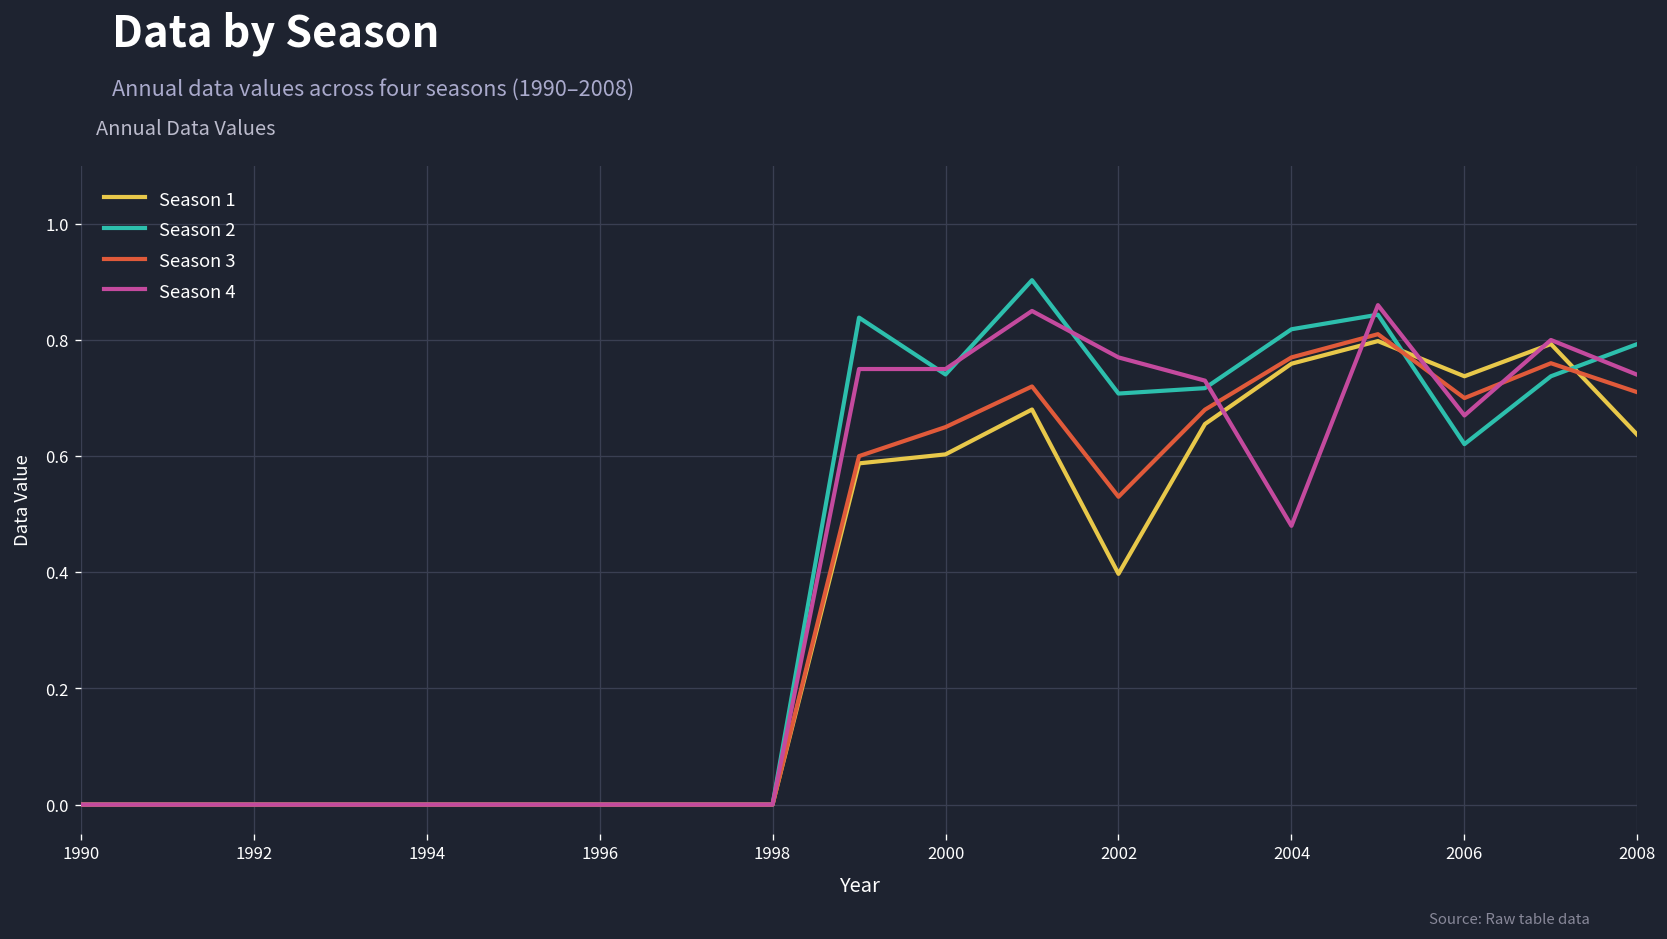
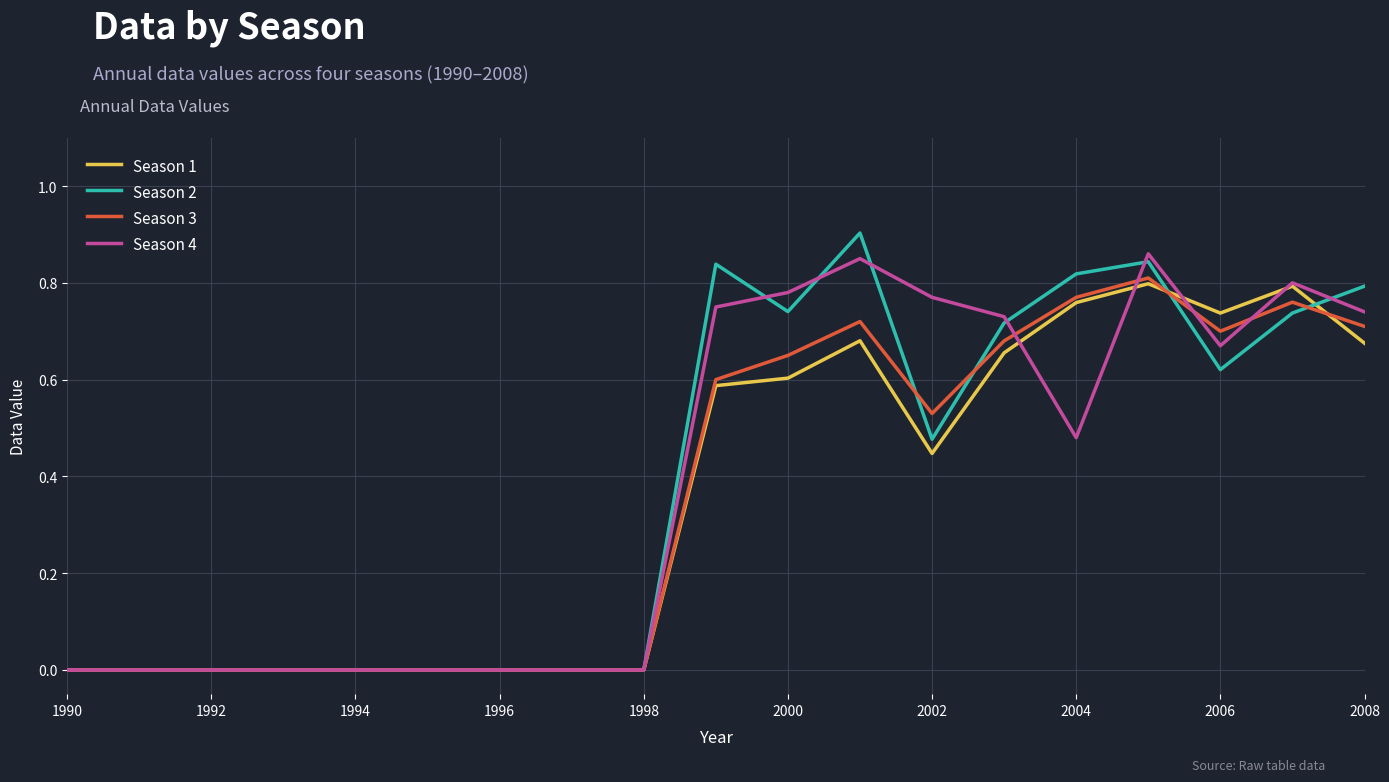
  {
    "Season 1": {
      "2000": 0.60,
-     "2002": 0.40,
+     "2002": 0.45,
      "2004": 0.76,
      "2006": 0.74,
-     "2008": 0.64
+     "2008": 0.68
    },
    "Season 2": {
      "2000": 0.74,
-     "2002": 0.71,
+     "2002": 0.48,
      "2004": 0.82,
      "2006": 0.62,
      "2008": 0.79
    },
    "Season 3": {
      "2000": 0.65,
      "2002": 0.53,
      "2004": 0.77,
      "2006": 0.70,
      "2008": 0.71
    },
    "Season 4": {
-     "2000": 0.75,
+     "2000": 0.78,
      "2002": 0.77,
      "2004": 0.48,
      "2006": 0.67,
      "2008": 0.74
    }
  }
